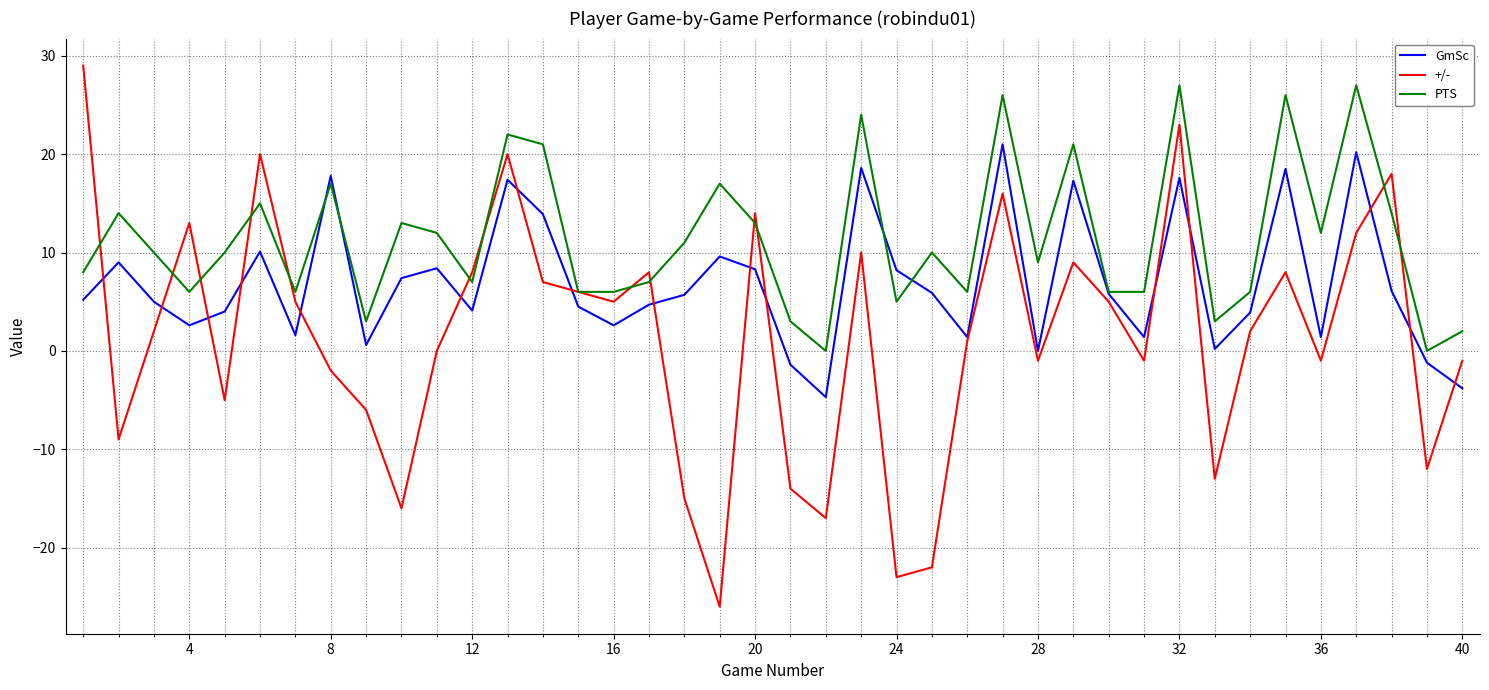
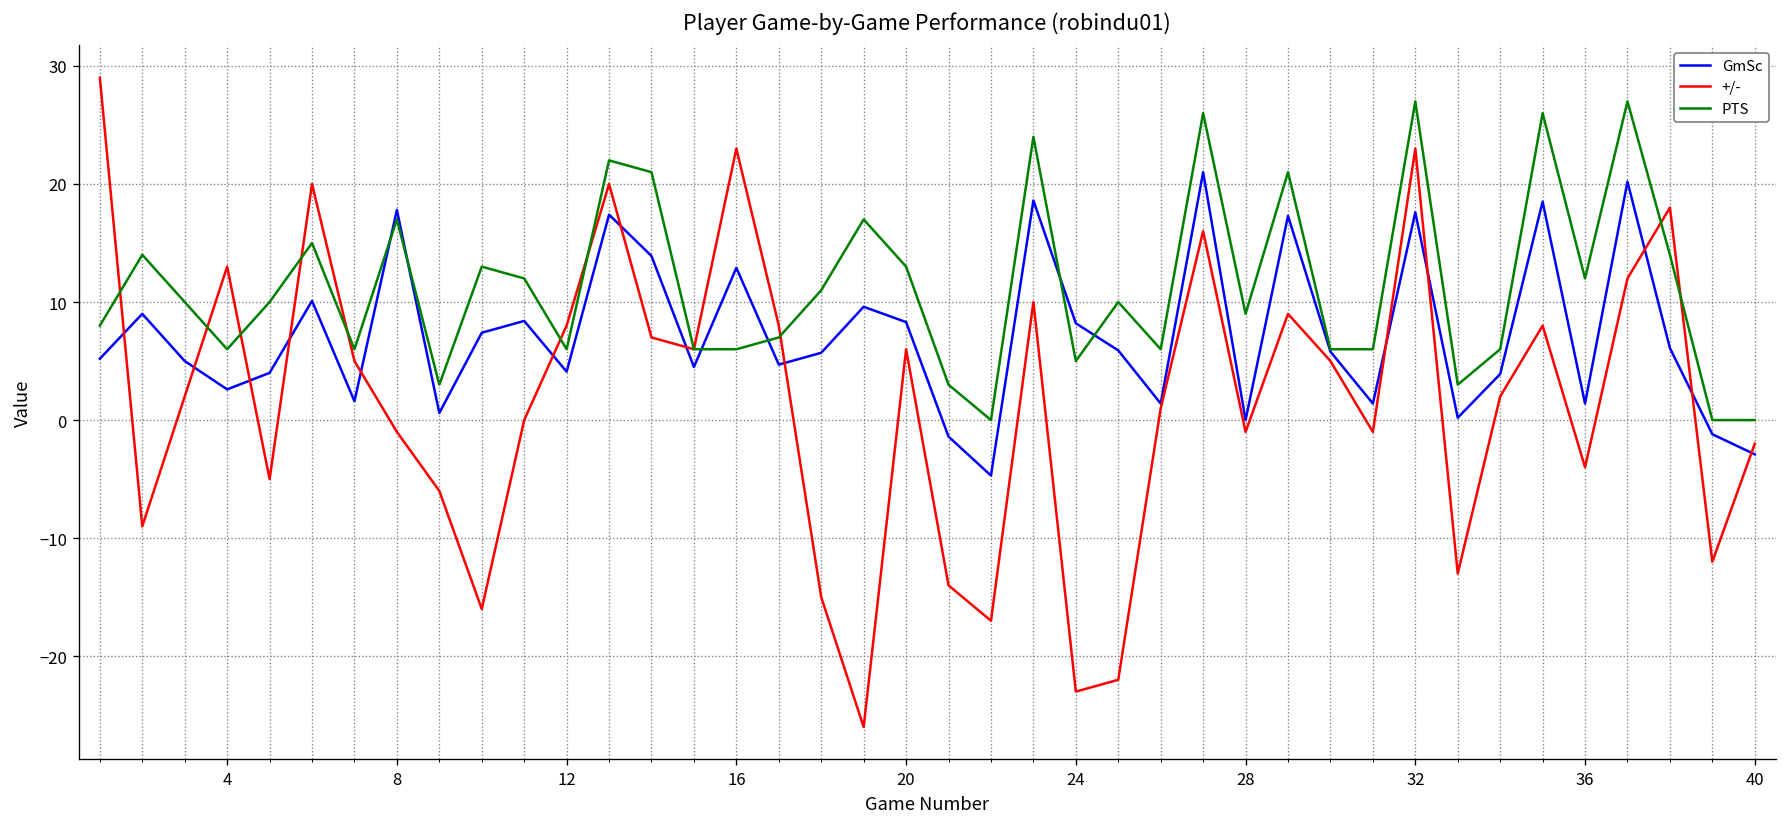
  {
    "GmSc": {
      "4": 3,
      "8": 18,
      "12": 4,
-     "16": 3,
+     "16": 13,
      "20": 8,
      "24": 8,
      "28": 0,
      "32": 18,
      "36": 1,
-     "40": -4
+     "40": -3
    },
    "+/-": {
      "4": 13,
-     "8": -2,
+     "8": -1,
      "12": 8,
-     "16": 5,
-     "20": 14,
+     "16": 23,
+     "20": 6,
      "24": -23,
      "28": -1,
      "32": 23,
-     "36": -1,
-     "40": -1
+     "36": -4,
+     "40": -2
    },
    "PTS": {
      "4": 6,
      "8": 17,
-     "12": 7,
+     "12": 6,
      "16": 6,
      "20": 13,
      "24": 5,
      "28": 9,
      "32": 27,
      "36": 12,
-     "40": 2
+     "40": 0
    }
  }
